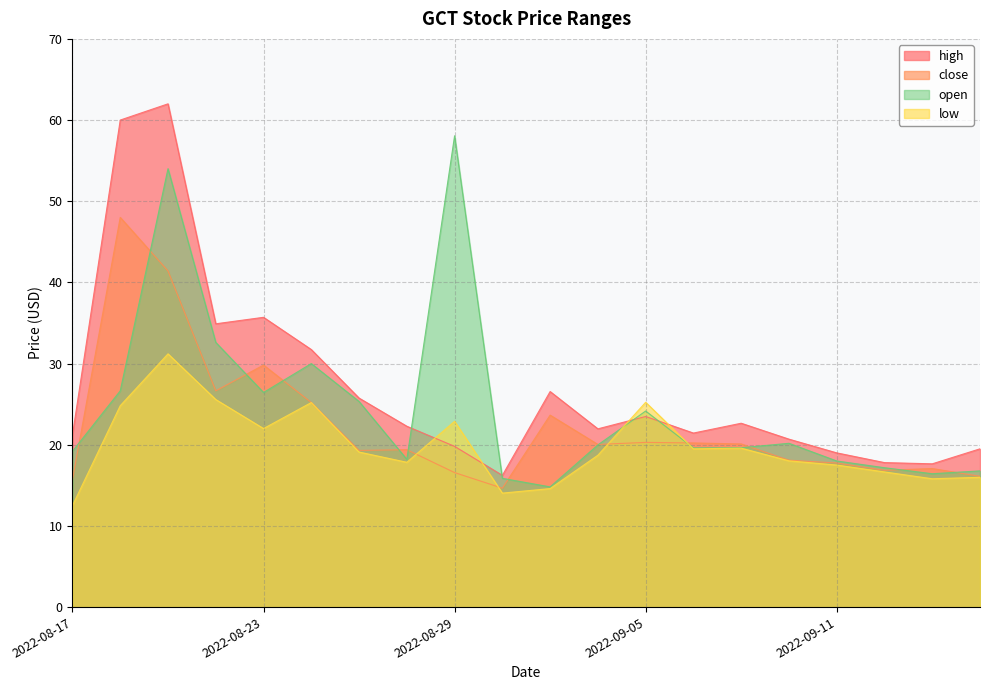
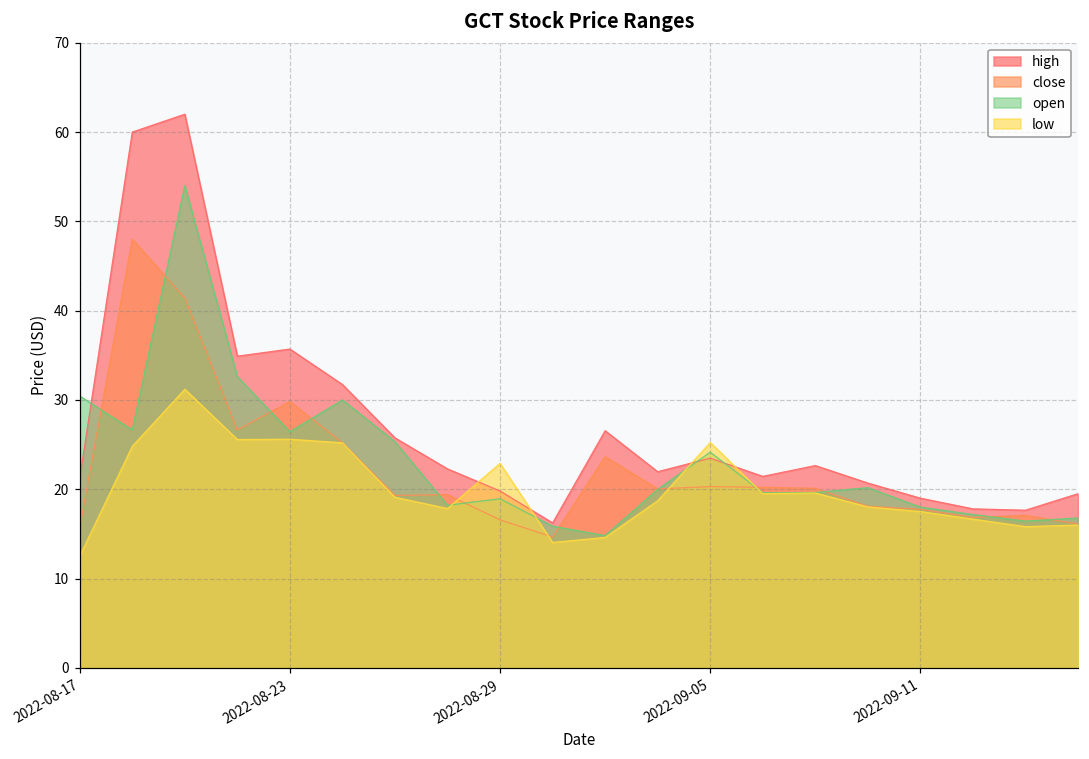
  {
    "open": {
-     "2022-08-17": 19,
+     "2022-08-17": 30,
      "2022-08-23": 26,
-     "2022-08-29": 58,
+     "2022-08-29": 19,
      "2022-09-05": 24
    },
    "low": {
      "2022-08-17": 13,
-     "2022-08-23": 22,
+     "2022-08-23": 26,
      "2022-08-29": 23,
      "2022-09-05": 25
    }
  }
